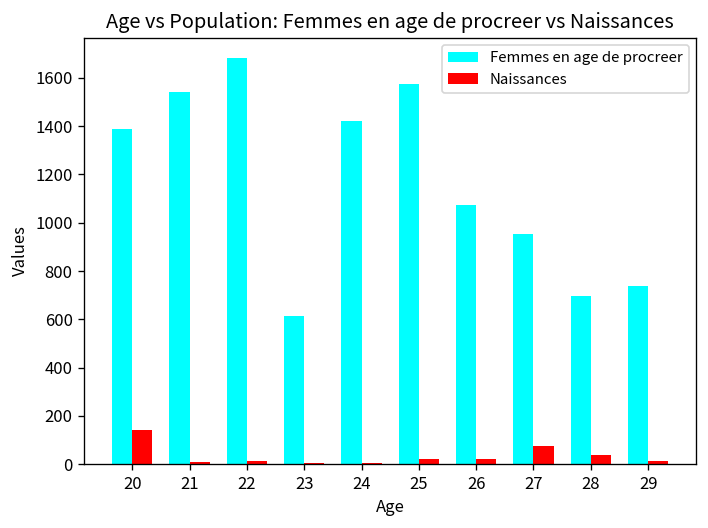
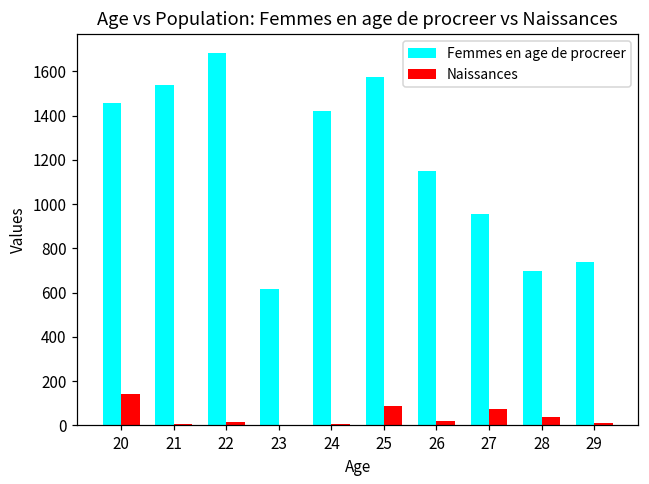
  {
    "Femmes en age de procreer": {
-     "20": 1390,
+     "20": 1460,
      "21": 1540,
      "22": 1680,
      "23": 610,
      "24": 1420,
      "25": 1580,
-     "26": 1080,
+     "26": 1150,
      "27": 950,
      "28": 700,
      "29": 740
    },
    "Naissances": {
      "20": 140,
      "22": 10,
-     "25": 20,
+     "25": 90,
      "26": 20,
      "27": 80,
      "28": 40
    }
  }
